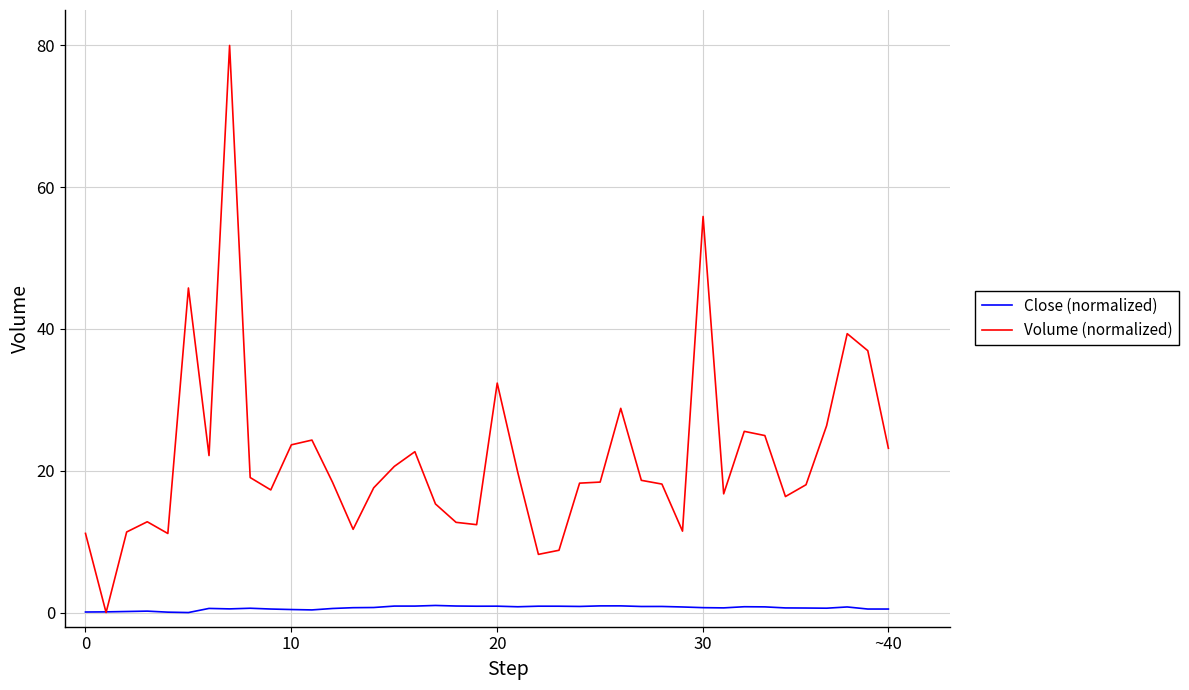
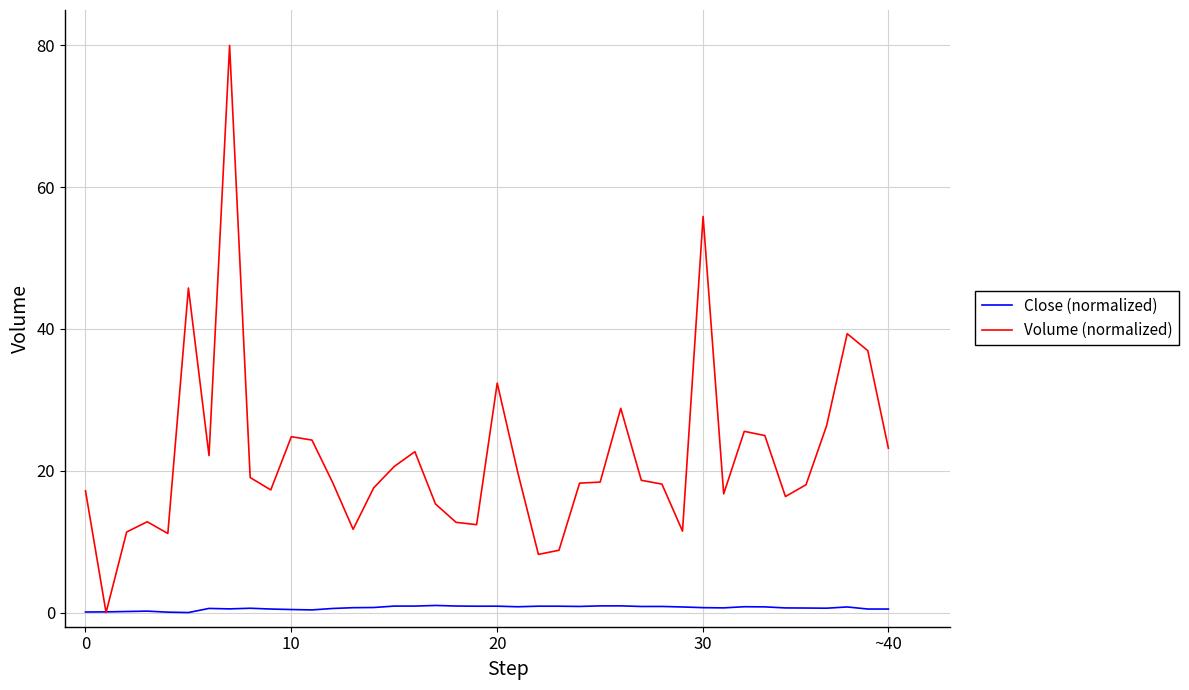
  {
    "Close (normalized)": {
      "0": 0,
      "10": 0,
      "20": 1,
      "30": 1,
      "~40": 0
    },
    "Volume (normalized)": {
-     "0": 11,
-     "10": 24,
+     "0": 17,
+     "10": 25,
      "20": 32,
      "30": 56,
      "~40": 23
    }
  }
